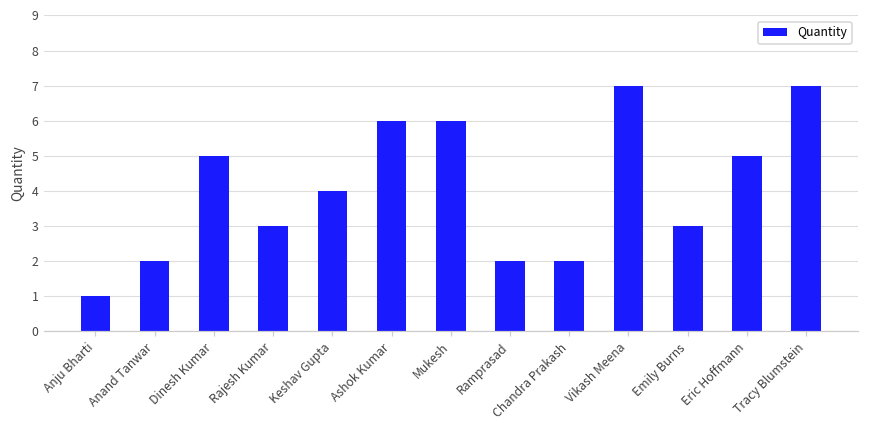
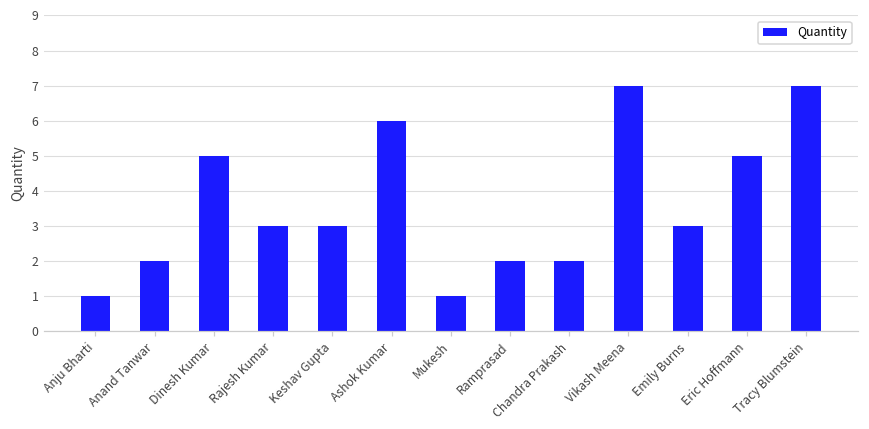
  {
    "Anju Bharti": 1,
    "Anand Tanwar": 2,
    "Dinesh Kumar": 5,
    "Rajesh Kumar": 3,
-   "Keshav Gupta": 4,
+   "Keshav Gupta": 3,
    "Ashok Kumar": 6,
-   "Mukesh": 6,
+   "Mukesh": 1,
    "Ramprasad": 2,
    "Chandra Prakash": 2,
    "Vikash Meena": 7,
    "Emily Burns": 3,
    "Eric Hoffmann": 5,
    "Tracy Blumstein": 7
  }
